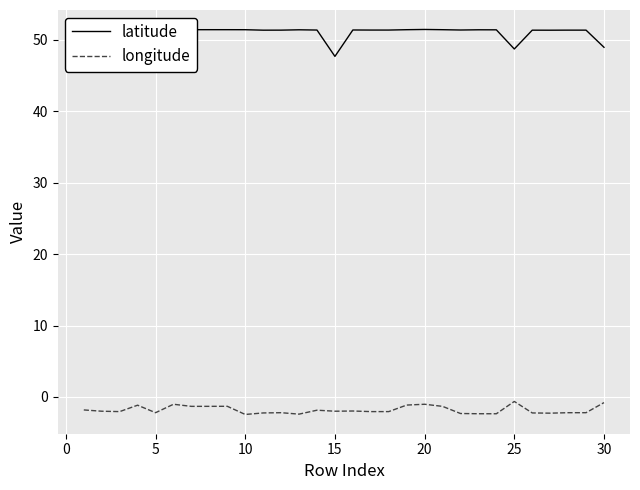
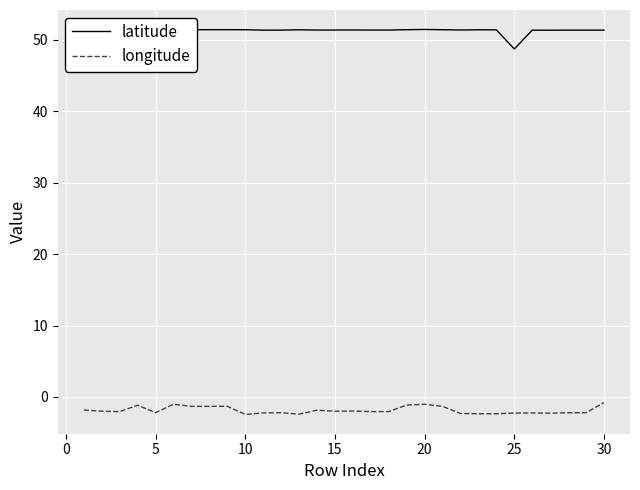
  {
    "latitude": {
      "10": 51,
-     "15": 48,
+     "15": 51,
      "20": 51,
      "25": 49,
-     "30": 49
+     "30": 51
    },
    "longitude": {
      "5": -2,
      "10": -2,
      "15": -2,
      "20": -1,
-     "25": -1,
+     "25": -2,
      "30": -1
    }
  }
